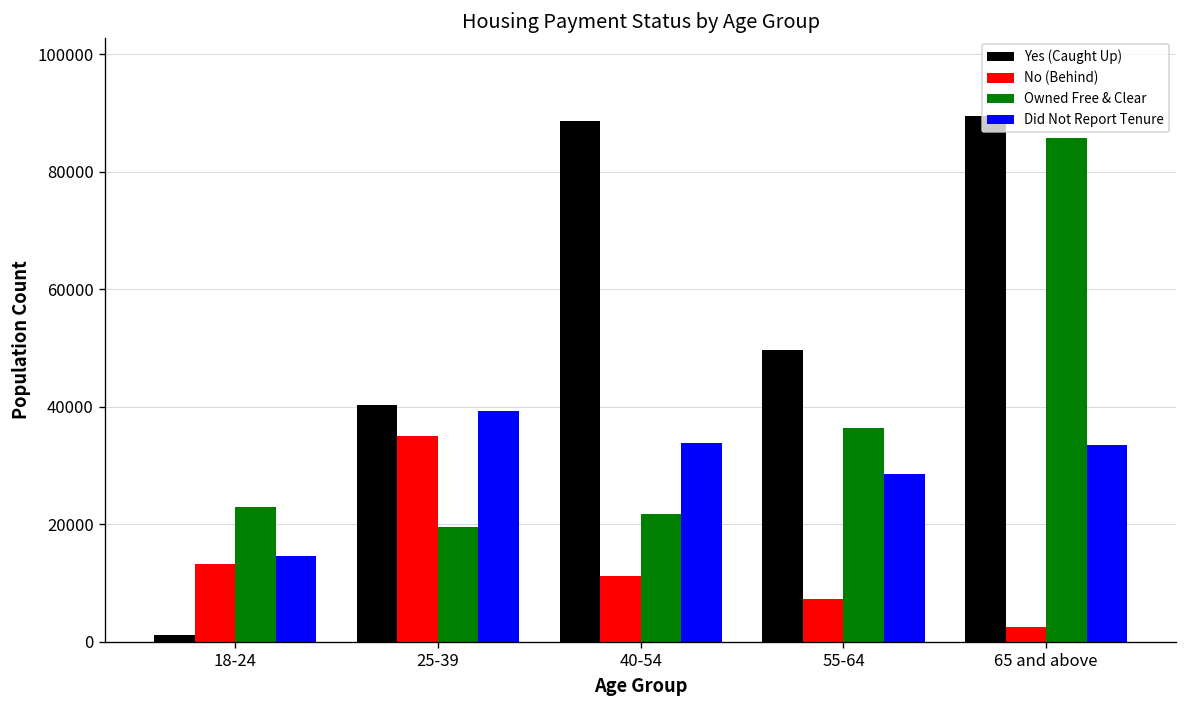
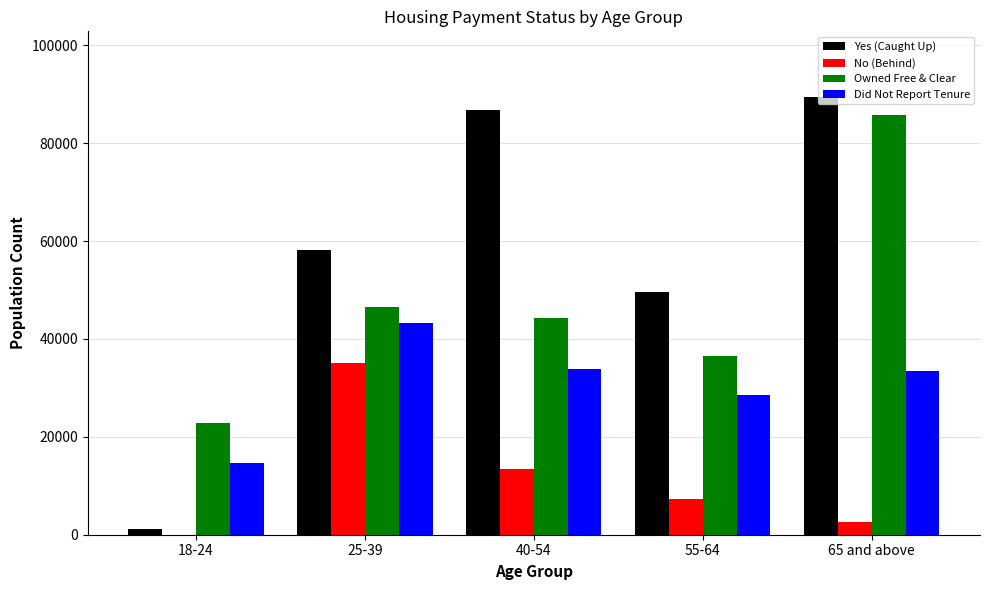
  {
    "Yes (Caught Up)": {
      "18-24": 1000,
-     "25-39": 40000,
-     "40-54": 89000,
+     "25-39": 58000,
+     "40-54": 87000,
      "55-64": 50000
    },
    "No (Behind)": {
-     "18-24": 13000,
+     "18-24": 0,
      "25-39": 35000,
-     "40-54": 11000,
+     "40-54": 13000,
      "55-64": 7000,
      "65 and above": 3000
    },
    "Owned Free & Clear": {
      "18-24": 23000,
-     "25-39": 19000,
-     "40-54": 22000,
+     "25-39": 47000,
+     "40-54": 44000,
      "55-64": 36000,
      "65 and above": 86000
    },
    "Did Not Report Tenure": {
      "18-24": 15000,
-     "25-39": 39000,
+     "25-39": 43000,
      "40-54": 34000,
      "55-64": 29000,
      "65 and above": 33000
    }
  }
